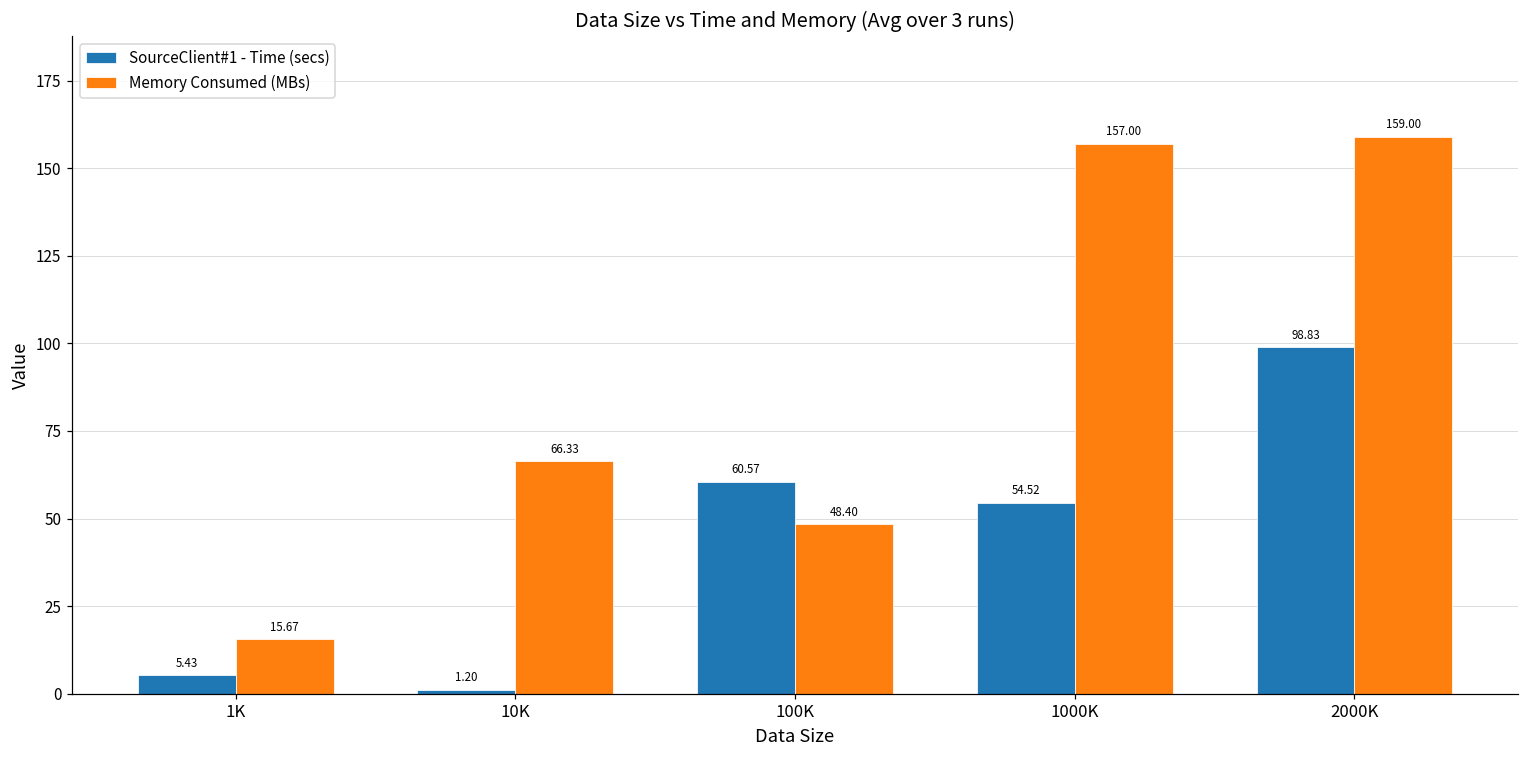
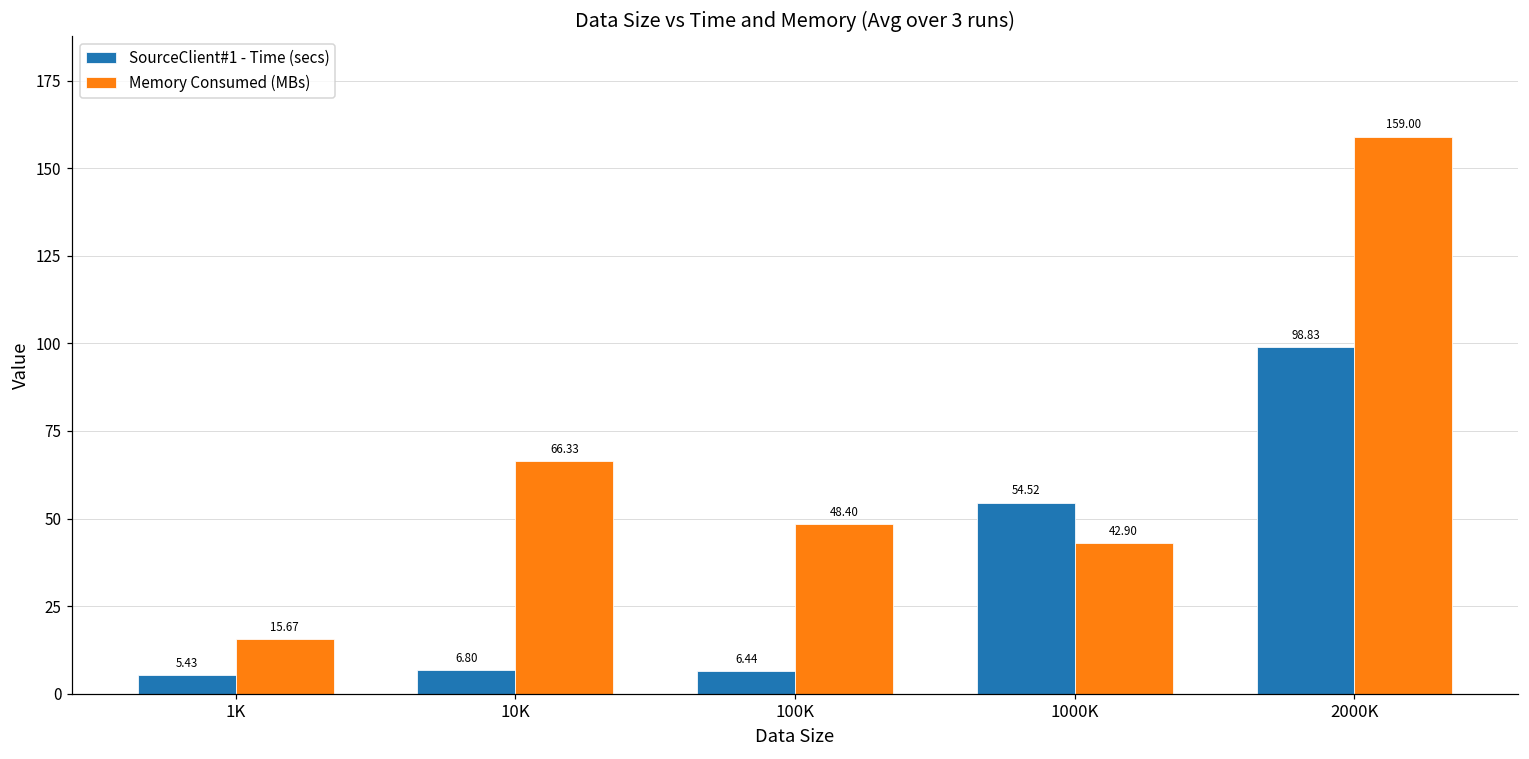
  {
    "SourceClient#1 - Time (secs)": {
      "1K": 5.43,
-     "10K": 1.20,
-     "100K": 60.57,
+     "10K": 6.80,
+     "100K": 6.44,
      "1000K": 54.52,
      "2000K": 98.83
    },
    "Memory Consumed (MBs)": {
      "1K": 15.67,
      "10K": 66.33,
      "100K": 48.40,
-     "1000K": 157.00,
+     "1000K": 42.90,
      "2000K": 159.00
    }
  }
